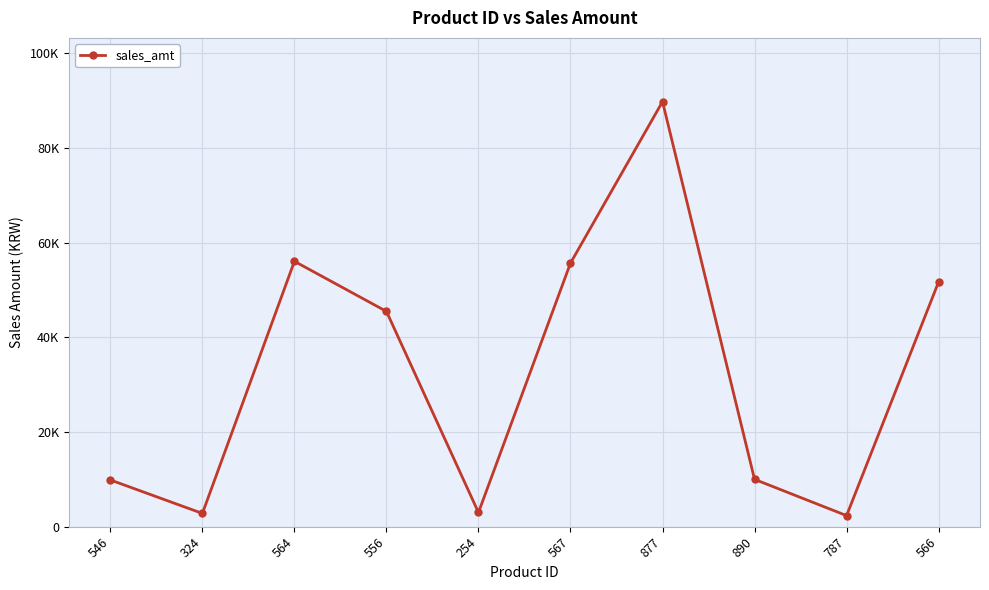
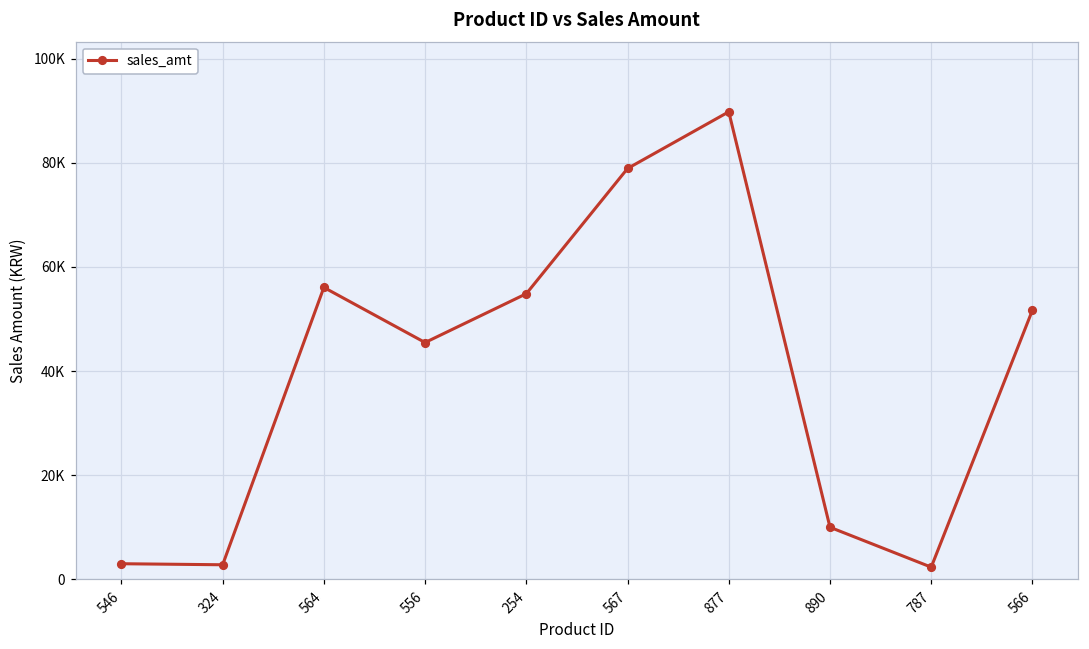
  {
-   "546": 10000,
+   "546": 3000,
    "324": 3000,
    "564": 56000,
    "556": 45000,
-   "254": 3000,
-   "567": 56000,
+   "254": 55000,
+   "567": 79000,
    "877": 90000,
    "890": 10000,
    "787": 2000,
    "566": 52000
  }
